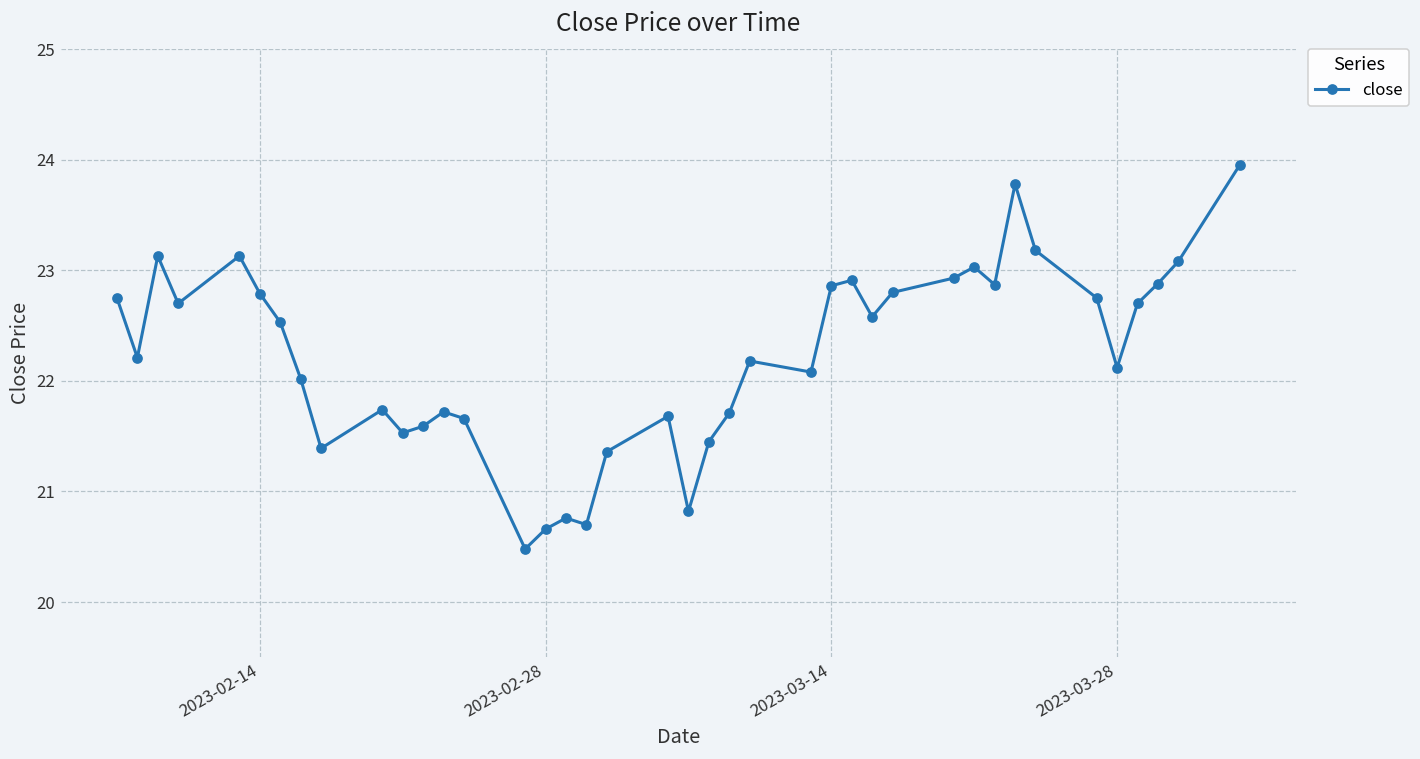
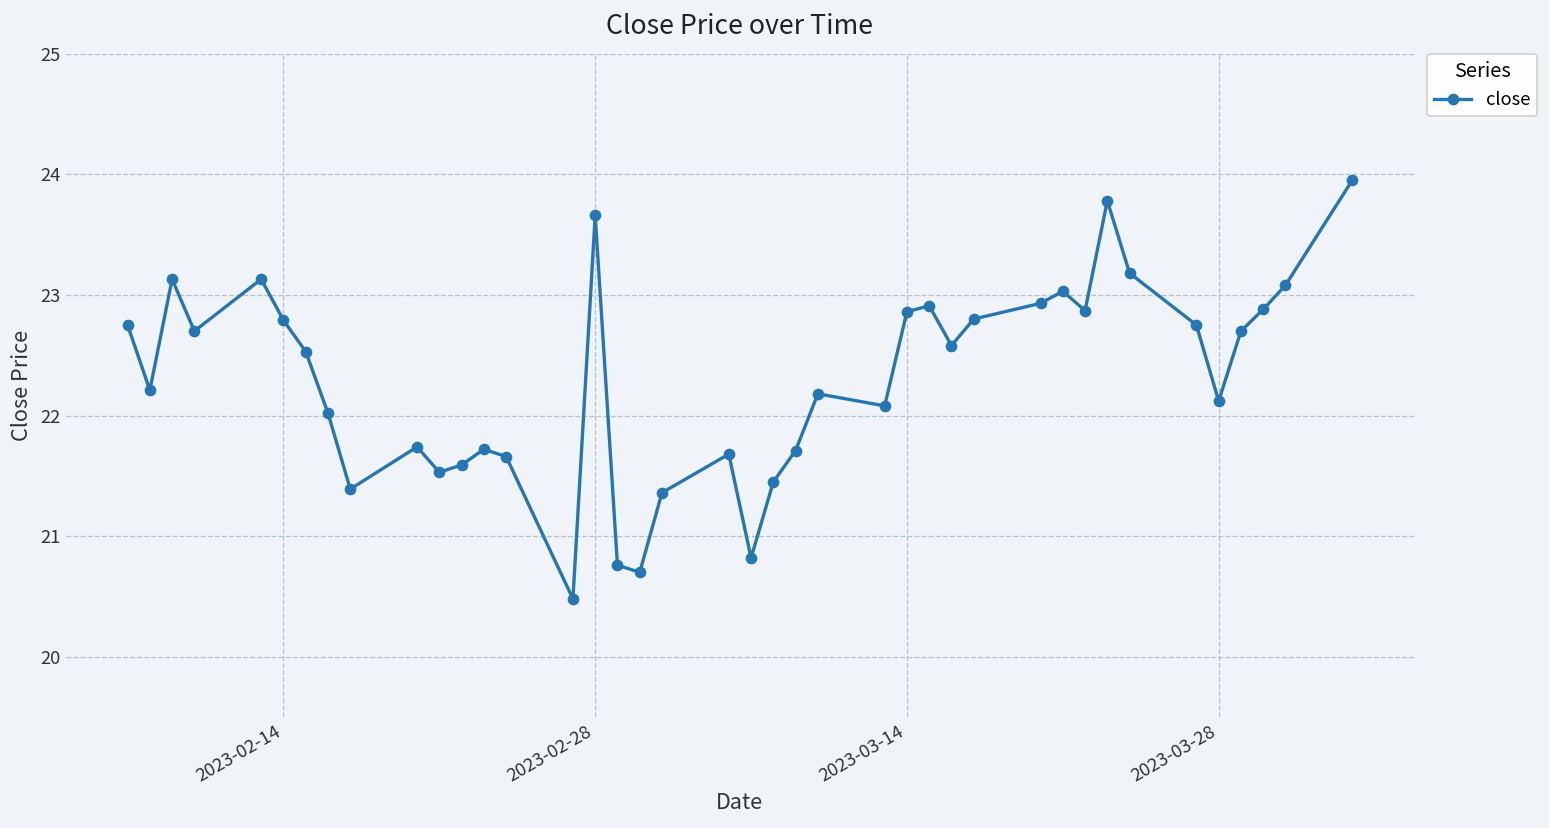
  {
    "2023-02-14": 22.79,
-   "2023-02-28": 20.66,
+   "2023-02-28": 23.66,
    "2023-03-14": 22.86,
    "2023-03-28": 22.12
  }
